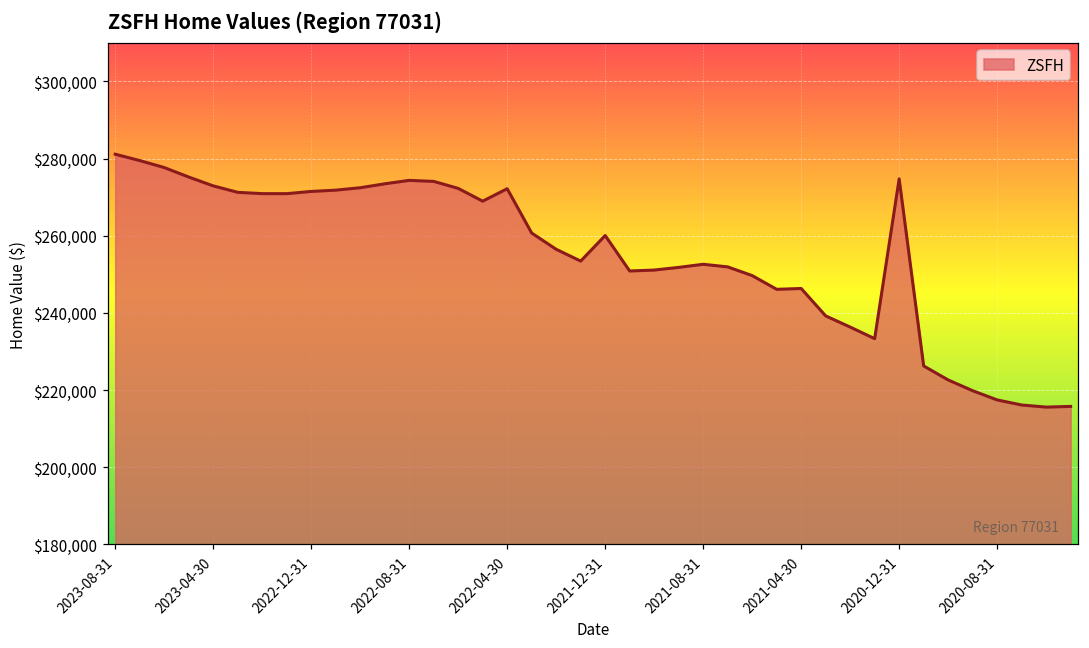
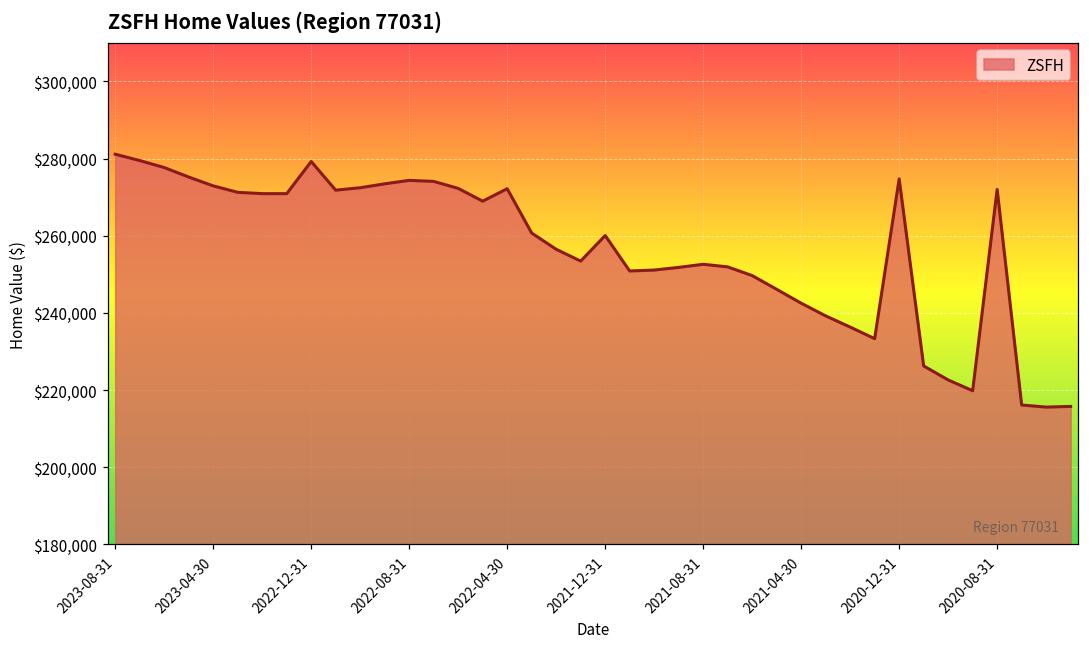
  {
    "2023-08-31": "$281,000",
    "2023-04-30": "$273,000",
-   "2022-12-31": "$271,000",
+   "2022-12-31": "$279,000",
    "2022-08-31": "$274,000",
    "2022-04-30": "$272,000",
    "2021-12-31": "$260,000",
    "2021-08-31": "$253,000",
-   "2021-04-30": "$246,000",
+   "2021-04-30": "$243,000",
    "2020-12-31": "$275,000",
-   "2020-08-31": "$217,000"
+   "2020-08-31": "$272,000"
  }
